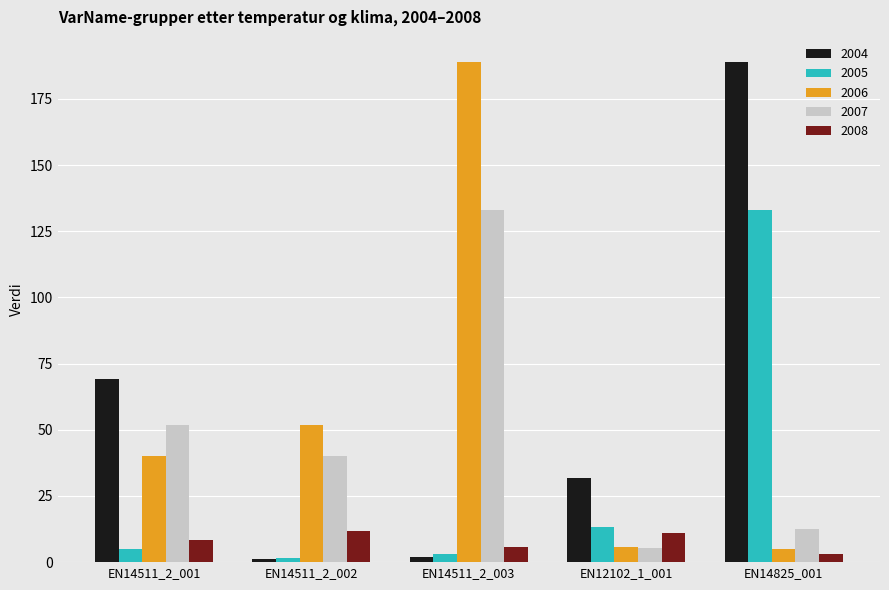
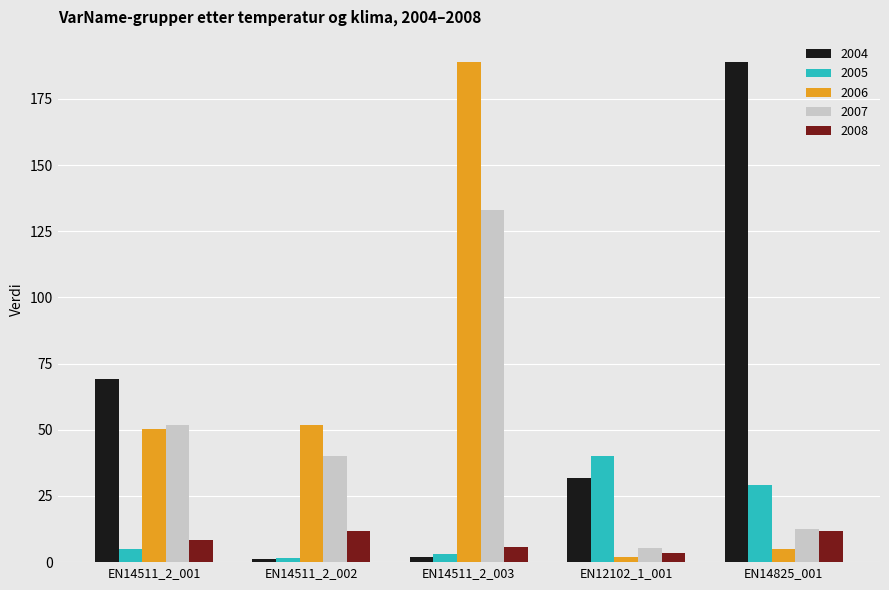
  {
    "2004": {
      "EN14511_2_001": 69,
      "EN14511_2_002": 1,
      "EN14511_2_003": 2,
      "EN12102_1_001": 32,
      "EN14825_001": 189
    },
    "2005": {
      "EN14511_2_001": 5,
      "EN14511_2_002": 2,
      "EN14511_2_003": 3,
-     "EN12102_1_001": 13,
-     "EN14825_001": 133
+     "EN12102_1_001": 40,
+     "EN14825_001": 29
    },
    "2006": {
-     "EN14511_2_001": 40,
+     "EN14511_2_001": 50,
      "EN14511_2_002": 52,
      "EN14511_2_003": 189,
-     "EN12102_1_001": 6,
+     "EN12102_1_001": 2,
      "EN14825_001": 5
    },
    "2007": {
      "EN14511_2_001": 52,
      "EN14511_2_002": 40,
      "EN14511_2_003": 133,
      "EN12102_1_001": 6,
      "EN14825_001": 13
    },
    "2008": {
      "EN14511_2_001": 8,
      "EN14511_2_002": 12,
      "EN14511_2_003": 6,
-     "EN12102_1_001": 11,
-     "EN14825_001": 3
+     "EN12102_1_001": 3,
+     "EN14825_001": 12
    }
  }
